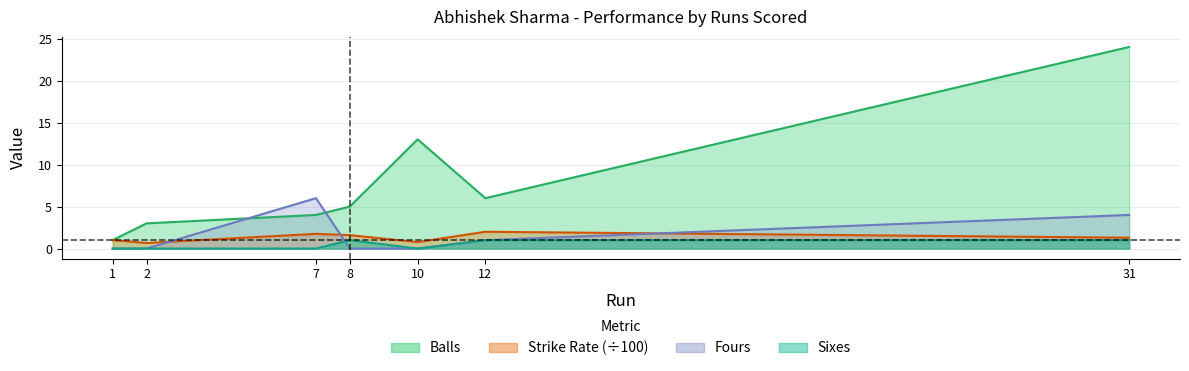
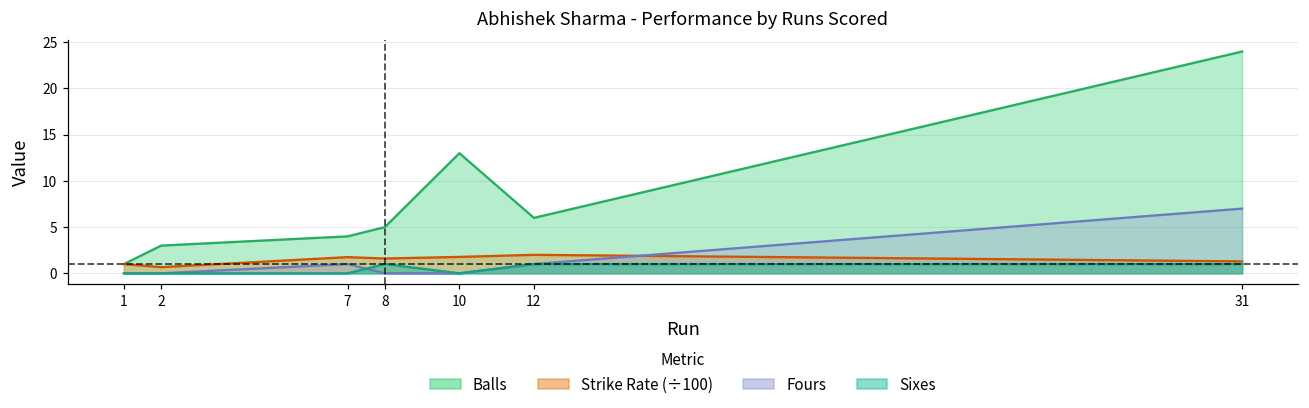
  {
    "Strike Rate (÷100)": {
      "2": 1,
      "7": 2,
      "8": 2,
-     "10": 1,
+     "10": 2,
      "12": 2
    },
    "Fours": {
-     "7": 6,
+     "7": 1,
      "8": 0,
-     "31": 4
+     "31": 7
    }
  }
